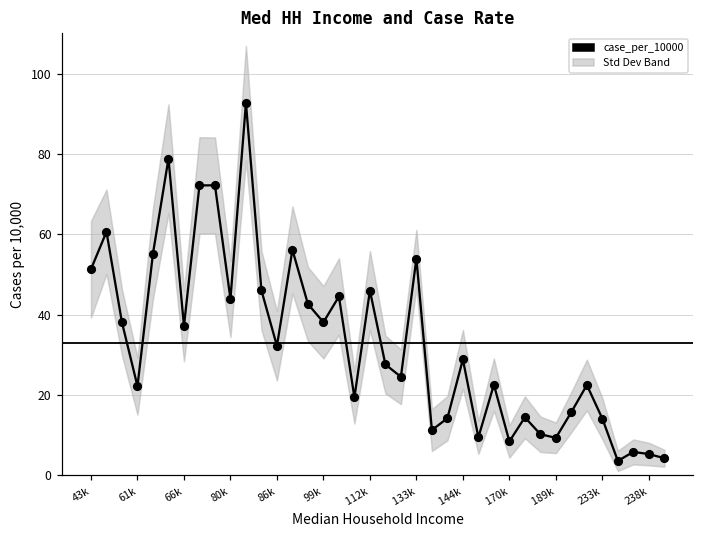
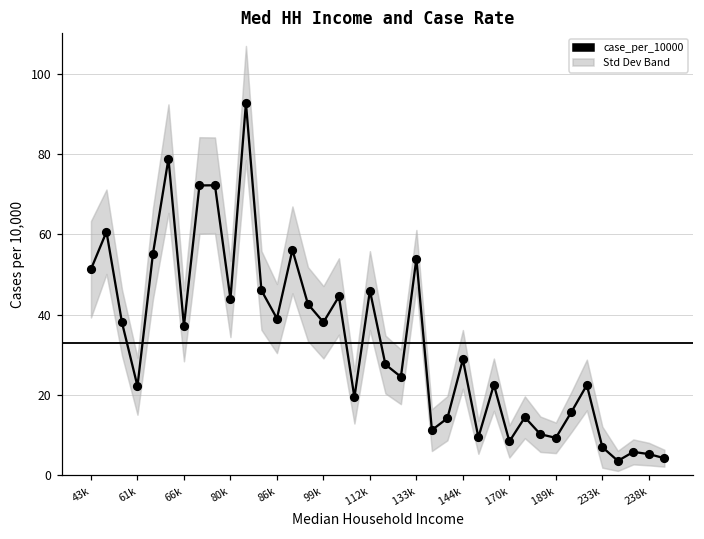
  {
    "case_per_10000": {
      "43k": 51,
      "61k": 22,
      "66k": 37,
      "80k": 44,
-     "86k": 32,
+     "86k": 39,
      "99k": 38,
      "112k": 46,
      "133k": 54,
      "144k": 29,
      "170k": 8,
      "189k": 9,
-     "233k": 14,
+     "233k": 7,
      "238k": 5
    }
  }
